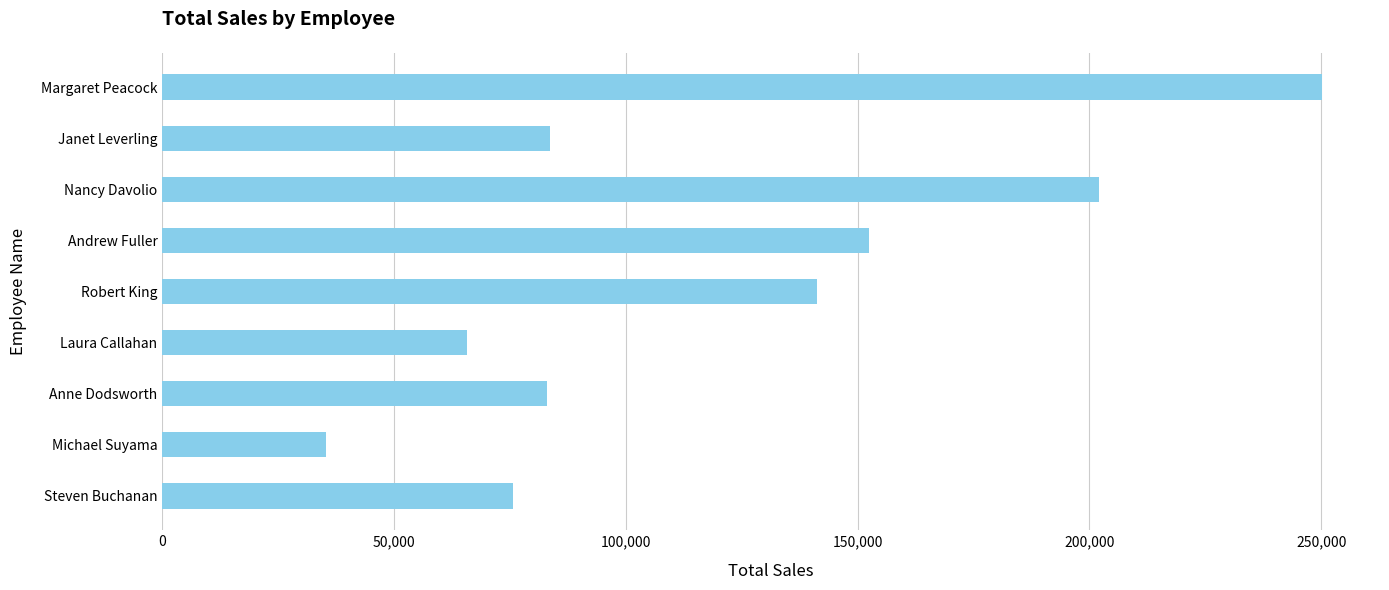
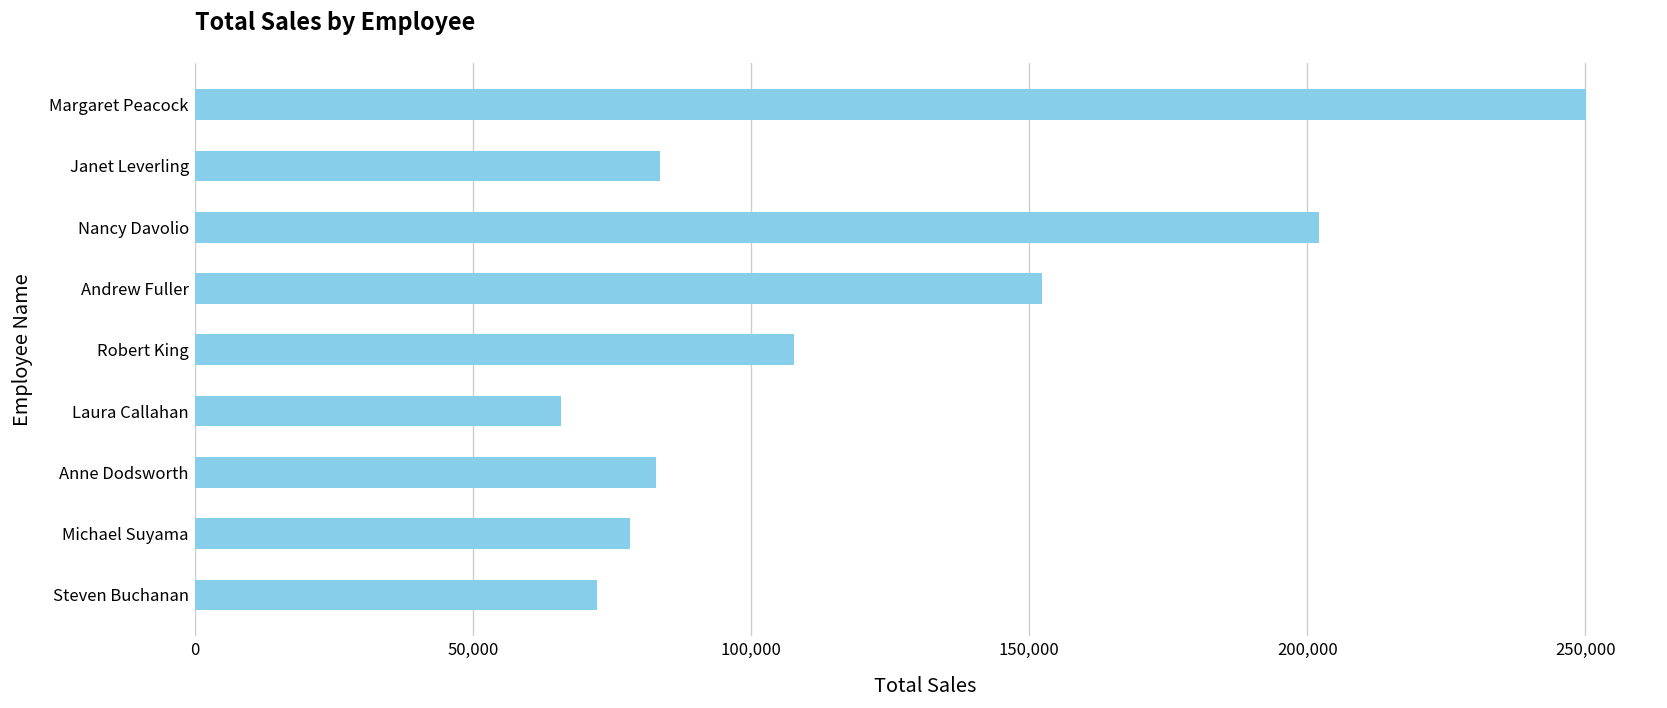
  {
    "Margaret Peacock": "250,000",
    "Janet Leverling": "84,000",
    "Nancy Davolio": "202,000",
    "Andrew Fuller": "152,000",
-   "Robert King": "141,000",
+   "Robert King": "108,000",
    "Laura Callahan": "66,000",
    "Anne Dodsworth": "83,000",
-   "Michael Suyama": "35,000",
-   "Steven Buchanan": "76,000"
+   "Michael Suyama": "78,000",
+   "Steven Buchanan": "72,000"
  }
